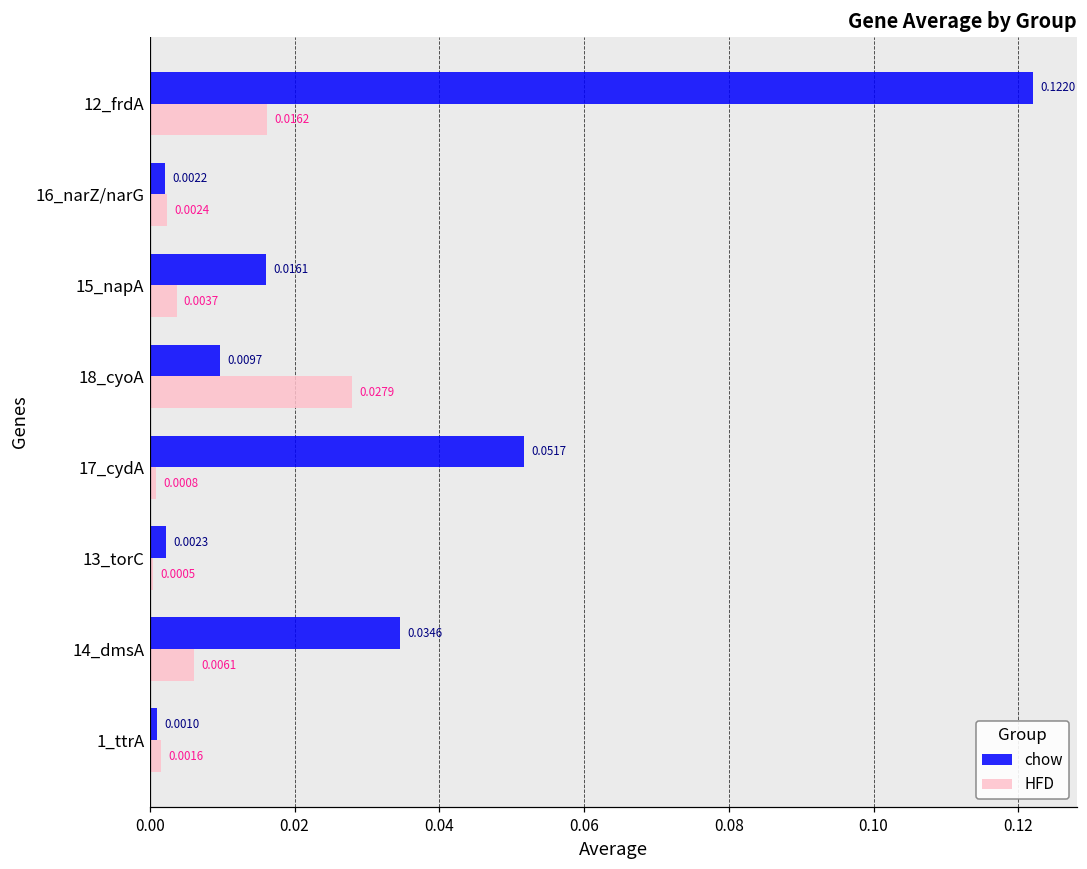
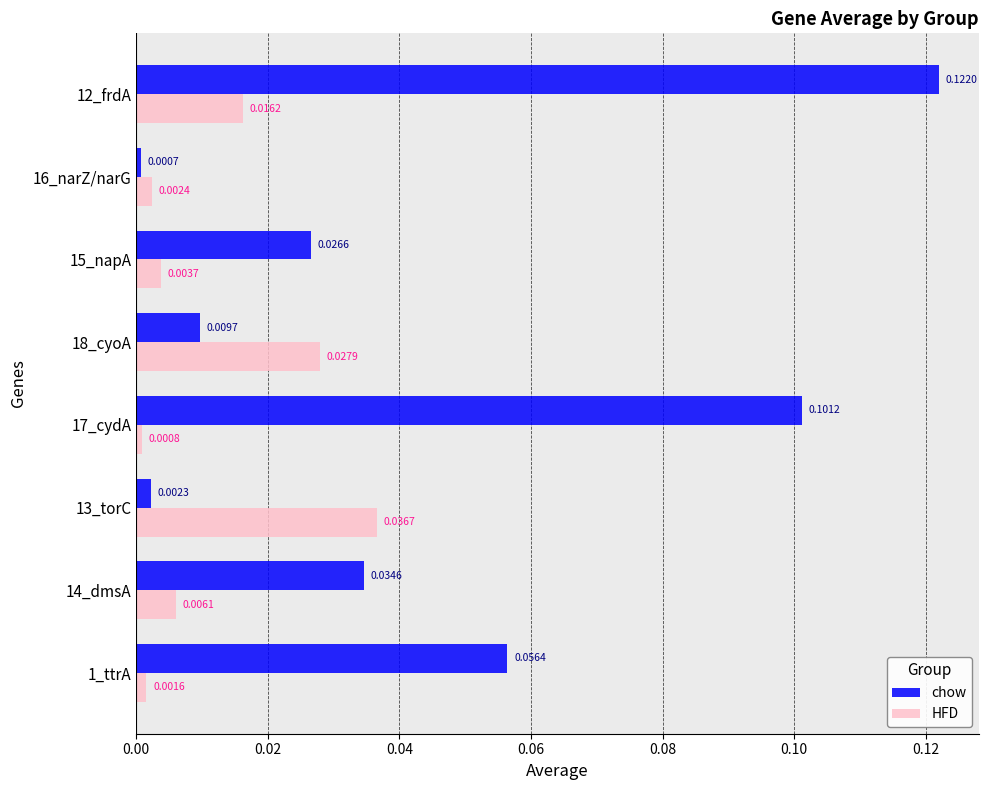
  {
    "chow": {
      "12_frdA": 0.1220,
-     "16_narZ/narG": 0.0022,
-     "15_napA": 0.0161,
+     "16_narZ/narG": 0.0007,
+     "15_napA": 0.0266,
      "18_cyoA": 0.0097,
-     "17_cydA": 0.0517,
+     "17_cydA": 0.1012,
      "13_torC": 0.0023,
      "14_dmsA": 0.0346,
-     "1_ttrA": 0.0010
+     "1_ttrA": 0.0564
    },
    "HFD": {
      "12_frdA": 0.0162,
      "16_narZ/narG": 0.0024,
      "15_napA": 0.0037,
      "18_cyoA": 0.0279,
      "17_cydA": 0.0008,
-     "13_torC": 0.0005,
+     "13_torC": 0.0367,
      "14_dmsA": 0.0061,
      "1_ttrA": 0.0016
    }
  }
